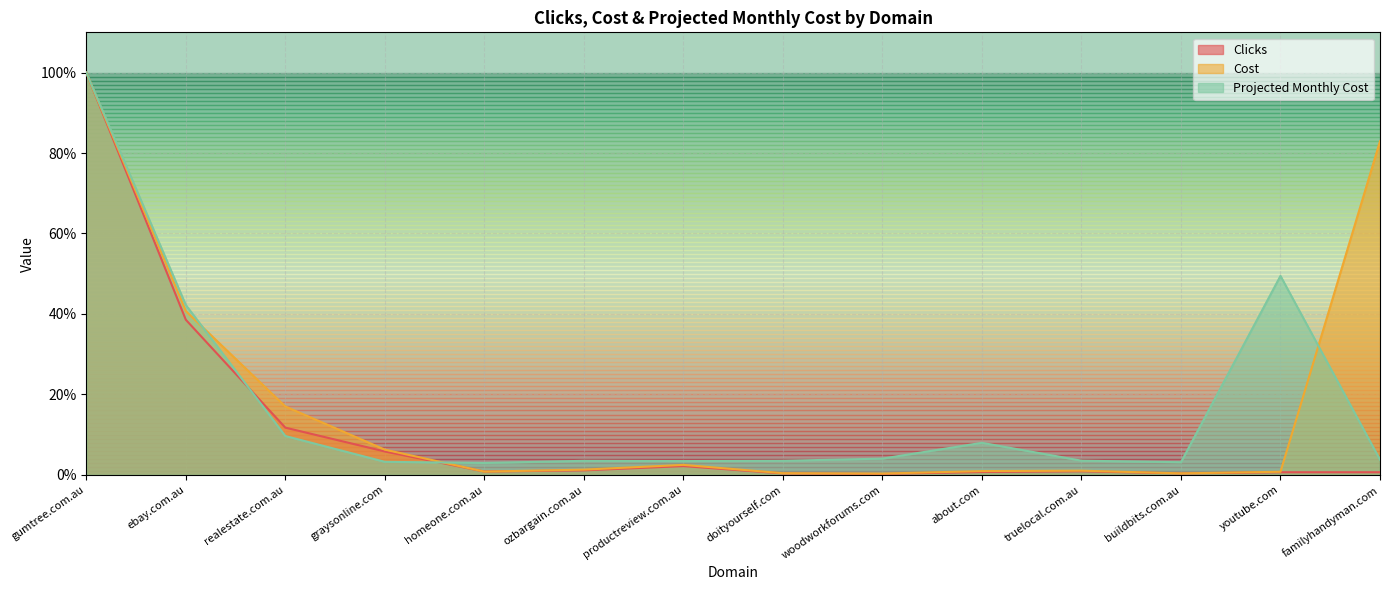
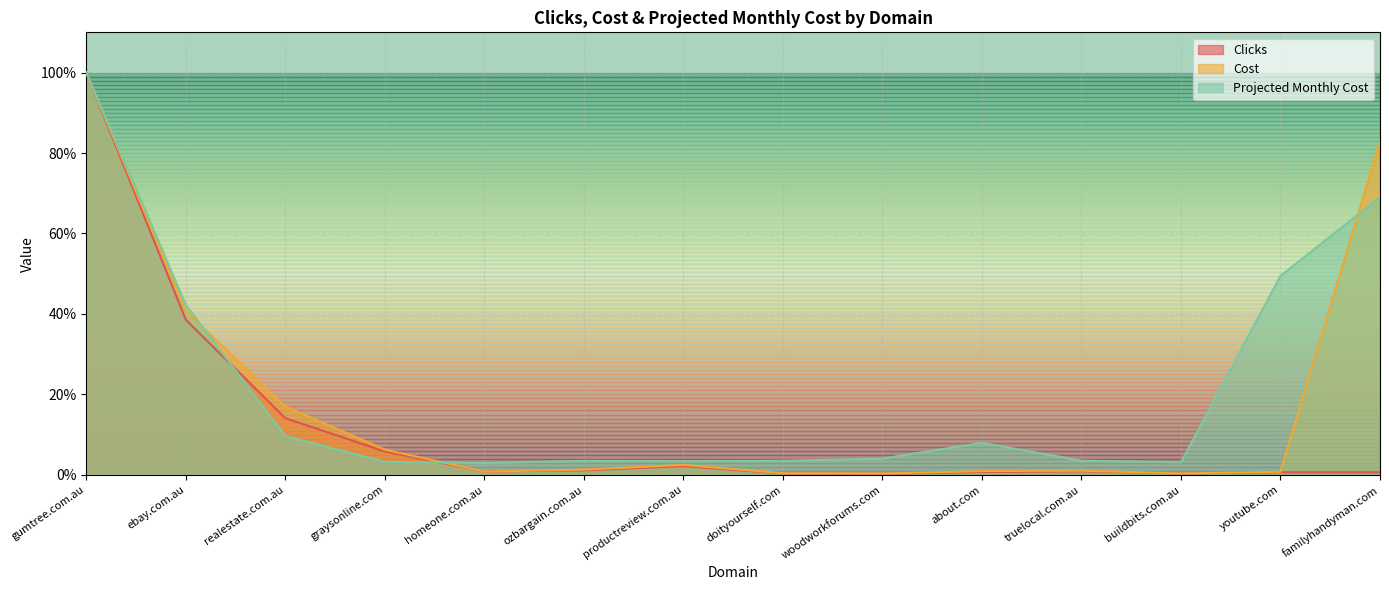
  {
    "Clicks": {
      "ebay.com.au": "39%",
-     "realestate.com.au": "12%",
+     "realestate.com.au": "14%",
      "familyhandyman.com": "1%"
    },
    "Cost": {
      "ebay.com.au": "41%",
      "realestate.com.au": "17%",
      "familyhandyman.com": "83%"
    },
    "Projected Monthly Cost": {
      "ebay.com.au": "42%",
      "realestate.com.au": "10%",
      "graysonline.com": "3%",
      "homeone.com.au": "3%",
      "ozbargain.com.au": "3%",
      "productreview.com.au": "3%",
      "doityourself.com": "3%",
      "woodworkforums.com": "4%",
      "about.com": "8%",
      "truelocal.com.au": "4%",
      "buildbits.com.au": "3%",
      "youtube.com": "49%",
-     "familyhandyman.com": "4%"
+     "familyhandyman.com": "69%"
    }
  }
